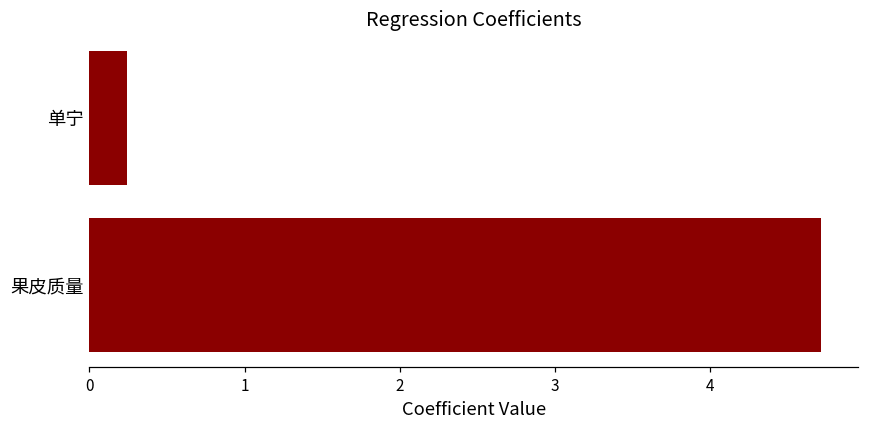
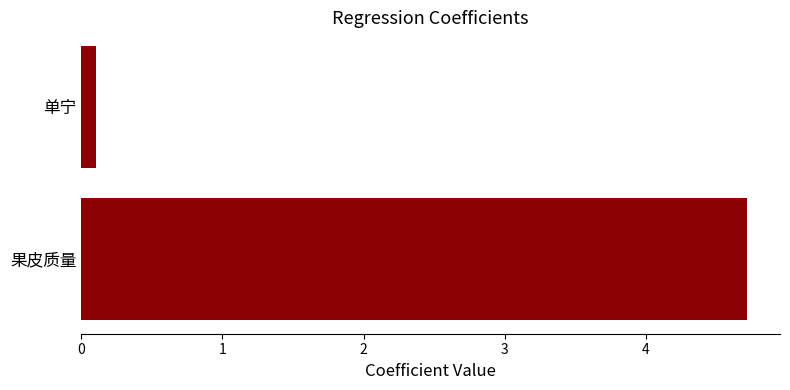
  {
-   "单宁": 0.24,
+   "单宁": 0.10,
    "果皮质量": 4.72
  }
